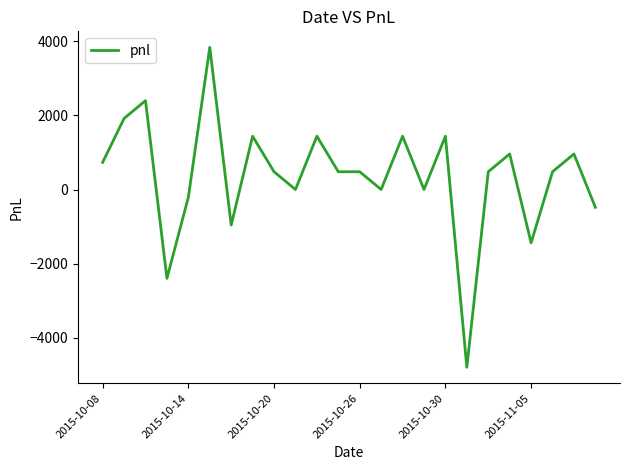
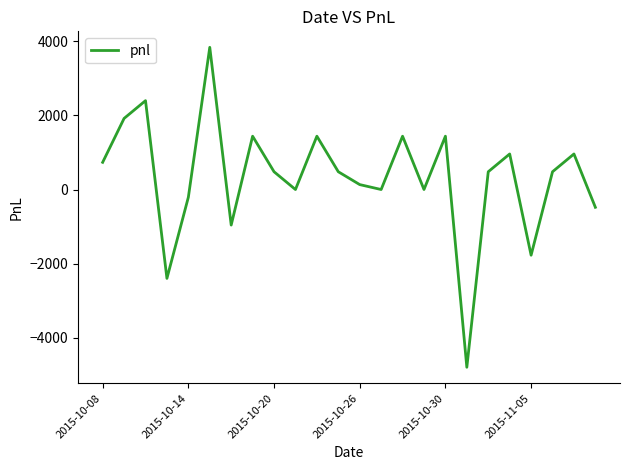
  {
    "2015-10-08": 700,
    "2015-10-14": -200,
    "2015-10-20": 500,
-   "2015-10-26": 500,
+   "2015-10-26": 100,
    "2015-10-30": 1400,
-   "2015-11-05": -1400
+   "2015-11-05": -1800
  }
